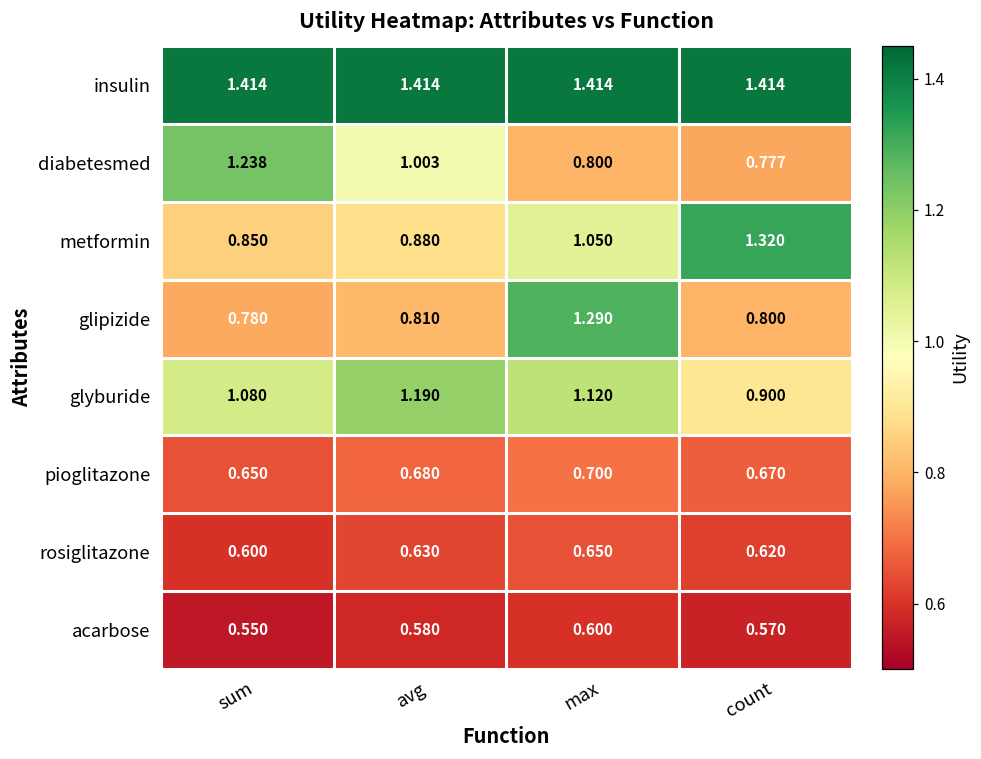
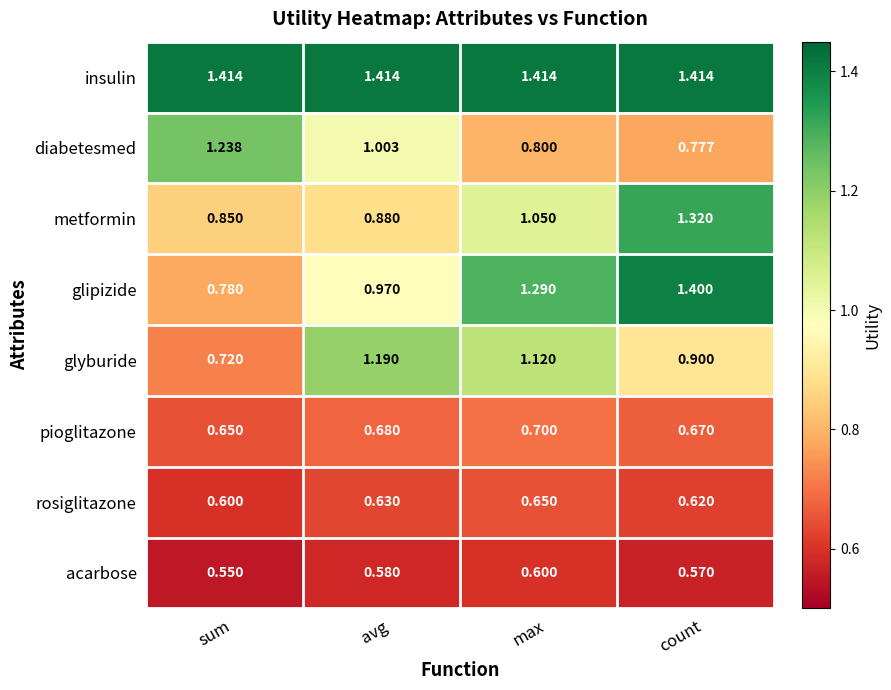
  {
    "insulin": {
      "sum": 1.414,
      "avg": 1.414,
      "max": 1.414,
      "count": 1.414
    },
    "diabetesmed": {
      "sum": 1.238,
      "avg": 1.003,
      "max": 0.800,
      "count": 0.777
    },
    "metformin": {
      "sum": 0.850,
      "avg": 0.880,
      "max": 1.050,
      "count": 1.320
    },
    "glipizide": {
      "sum": 0.780,
-     "avg": 0.810,
+     "avg": 0.970,
      "max": 1.290,
-     "count": 0.800
+     "count": 1.400
    },
    "glyburide": {
-     "sum": 1.080,
+     "sum": 0.720,
      "avg": 1.190,
      "max": 1.120,
      "count": 0.900
    },
    "pioglitazone": {
      "sum": 0.650,
      "avg": 0.680,
      "max": 0.700,
      "count": 0.670
    },
    "rosiglitazone": {
      "sum": 0.600,
      "avg": 0.630,
      "max": 0.650,
      "count": 0.620
    },
    "acarbose": {
      "sum": 0.550,
      "avg": 0.580,
      "max": 0.600,
      "count": 0.570
    }
  }
